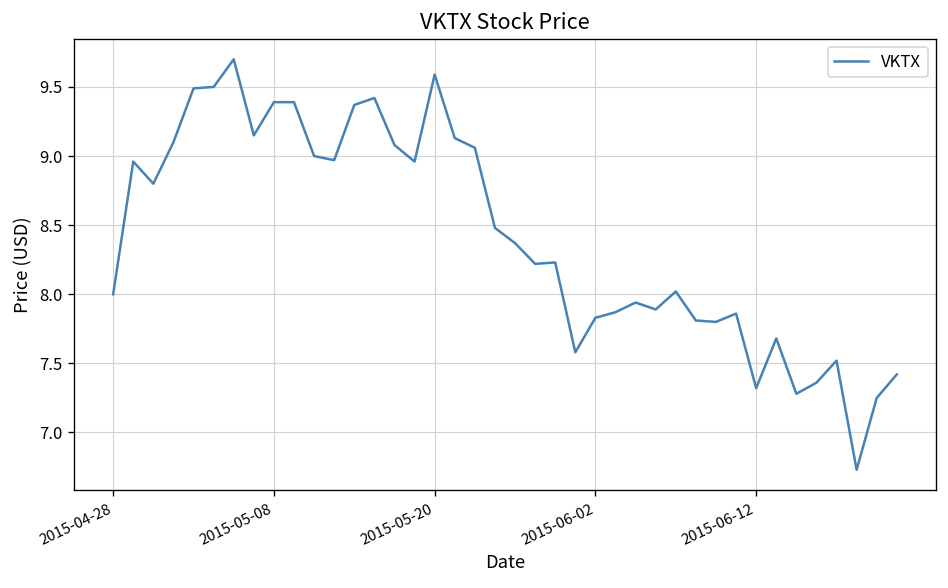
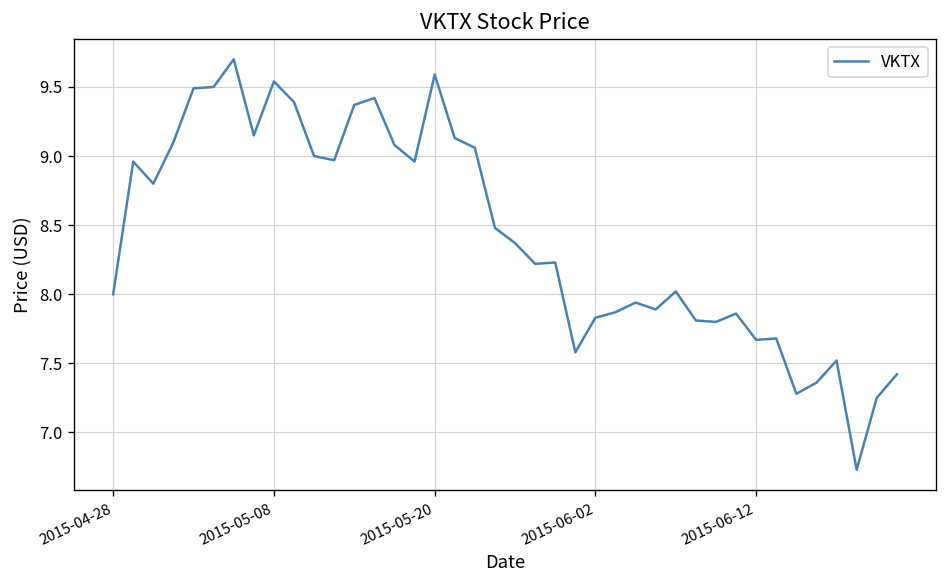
  {
    "2015-04-28": 8.00,
-   "2015-05-08": 9.39,
+   "2015-05-08": 9.54,
    "2015-05-20": 9.59,
    "2015-06-02": 7.83,
-   "2015-06-12": 7.32
+   "2015-06-12": 7.67
  }
